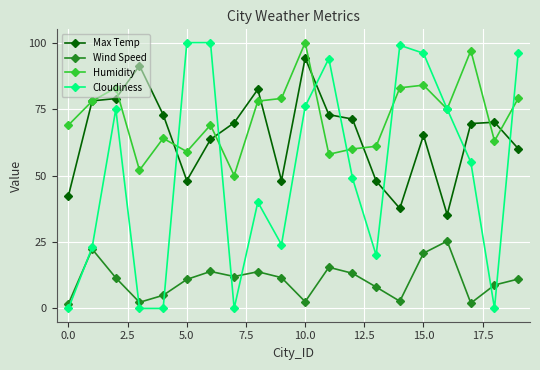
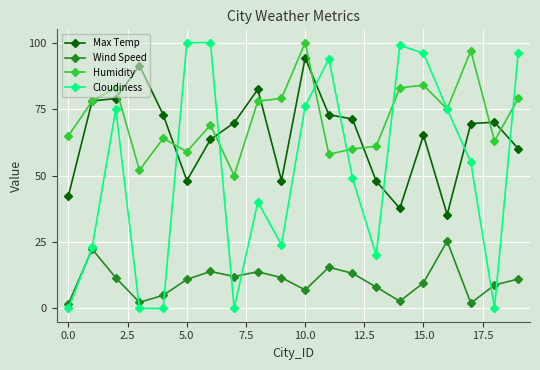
  {
    "Max Temp": {
      "0.0": 42,
      "5.0": 48,
      "10.0": 94,
      "15.0": 65
    },
    "Wind Speed": {
      "0.0": 2,
      "5.0": 11,
-     "10.0": 3,
-     "15.0": 21
+     "10.0": 7,
+     "15.0": 10
    },
    "Humidity": {
-     "0.0": 69,
+     "0.0": 65,
      "5.0": 59,
      "10.0": 100,
      "15.0": 84
    },
    "Cloudiness": {
      "0.0": 0,
      "5.0": 100,
      "10.0": 76,
      "15.0": 96
    }
  }
